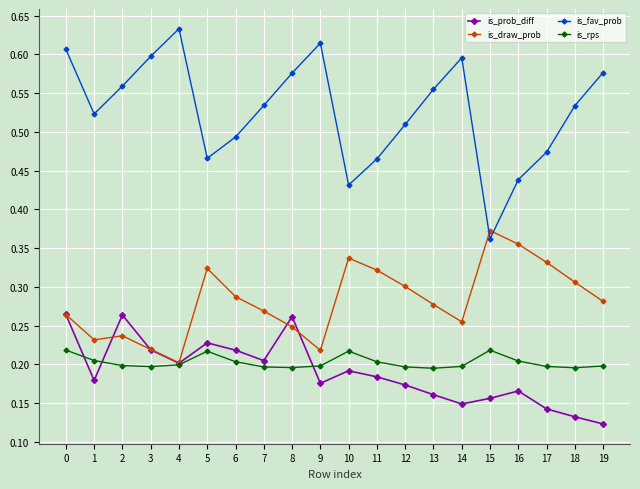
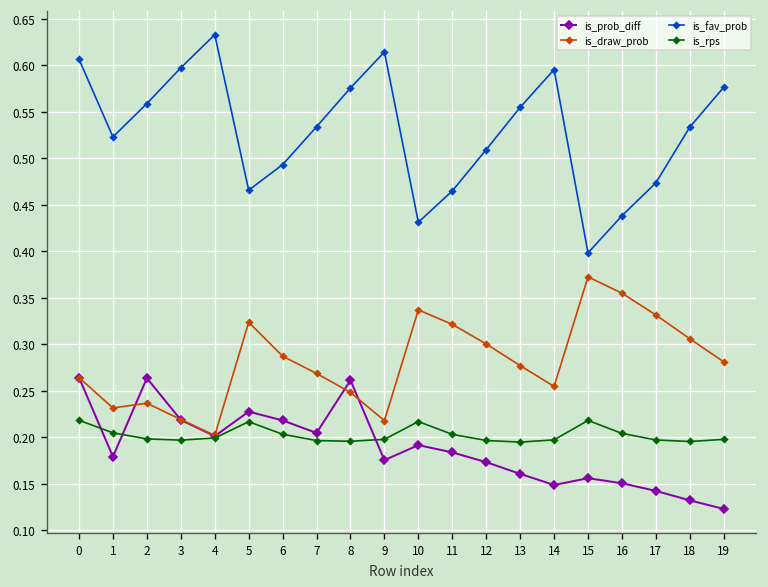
  {
    "is_prob_diff": {
      "1": 0.18,
      "2": 0.26,
      "5": 0.23,
      "6": 0.22,
      "7": 0.20,
      "8": 0.26,
      "9": 0.18,
      "10": 0.19,
      "11": 0.18,
      "12": 0.17,
      "13": 0.16,
      "14": 0.15,
      "15": 0.16,
-     "16": 0.17,
+     "16": 0.15,
      "17": 0.14,
      "18": 0.13,
      "19": 0.12
    },
    "is_draw_prob": {
      "1": 0.23,
      "2": 0.24,
      "5": 0.32,
      "6": 0.29,
      "7": 0.27,
      "8": 0.25,
      "9": 0.22,
      "10": 0.34,
      "11": 0.32,
      "12": 0.30,
      "13": 0.28,
      "14": 0.25,
      "15": 0.37,
      "16": 0.36,
      "17": 0.33,
      "18": 0.31,
      "19": 0.28
    },
    "is_fav_prob": {
      "0": 0.61,
      "1": 0.52,
      "2": 0.56,
      "3": 0.60,
      "4": 0.63,
      "5": 0.47,
      "6": 0.49,
      "7": 0.53,
      "8": 0.58,
      "9": 0.61,
      "10": 0.43,
      "11": 0.47,
      "12": 0.51,
      "13": 0.55,
      "14": 0.60,
-     "15": 0.36,
+     "15": 0.40,
      "16": 0.44,
      "17": 0.47,
      "18": 0.53,
      "19": 0.58
    },
    "is_rps": {
      "0": 0.22,
      "1": 0.20,
      "2": 0.20,
      "3": 0.20,
      "5": 0.22,
      "6": 0.20,
      "7": 0.20,
      "8": 0.20,
      "9": 0.20,
      "10": 0.22,
      "11": 0.20,
      "12": 0.20,
      "13": 0.19,
      "14": 0.20,
      "15": 0.22,
      "16": 0.20,
      "17": 0.20,
      "18": 0.20,
      "19": 0.20
    }
  }
